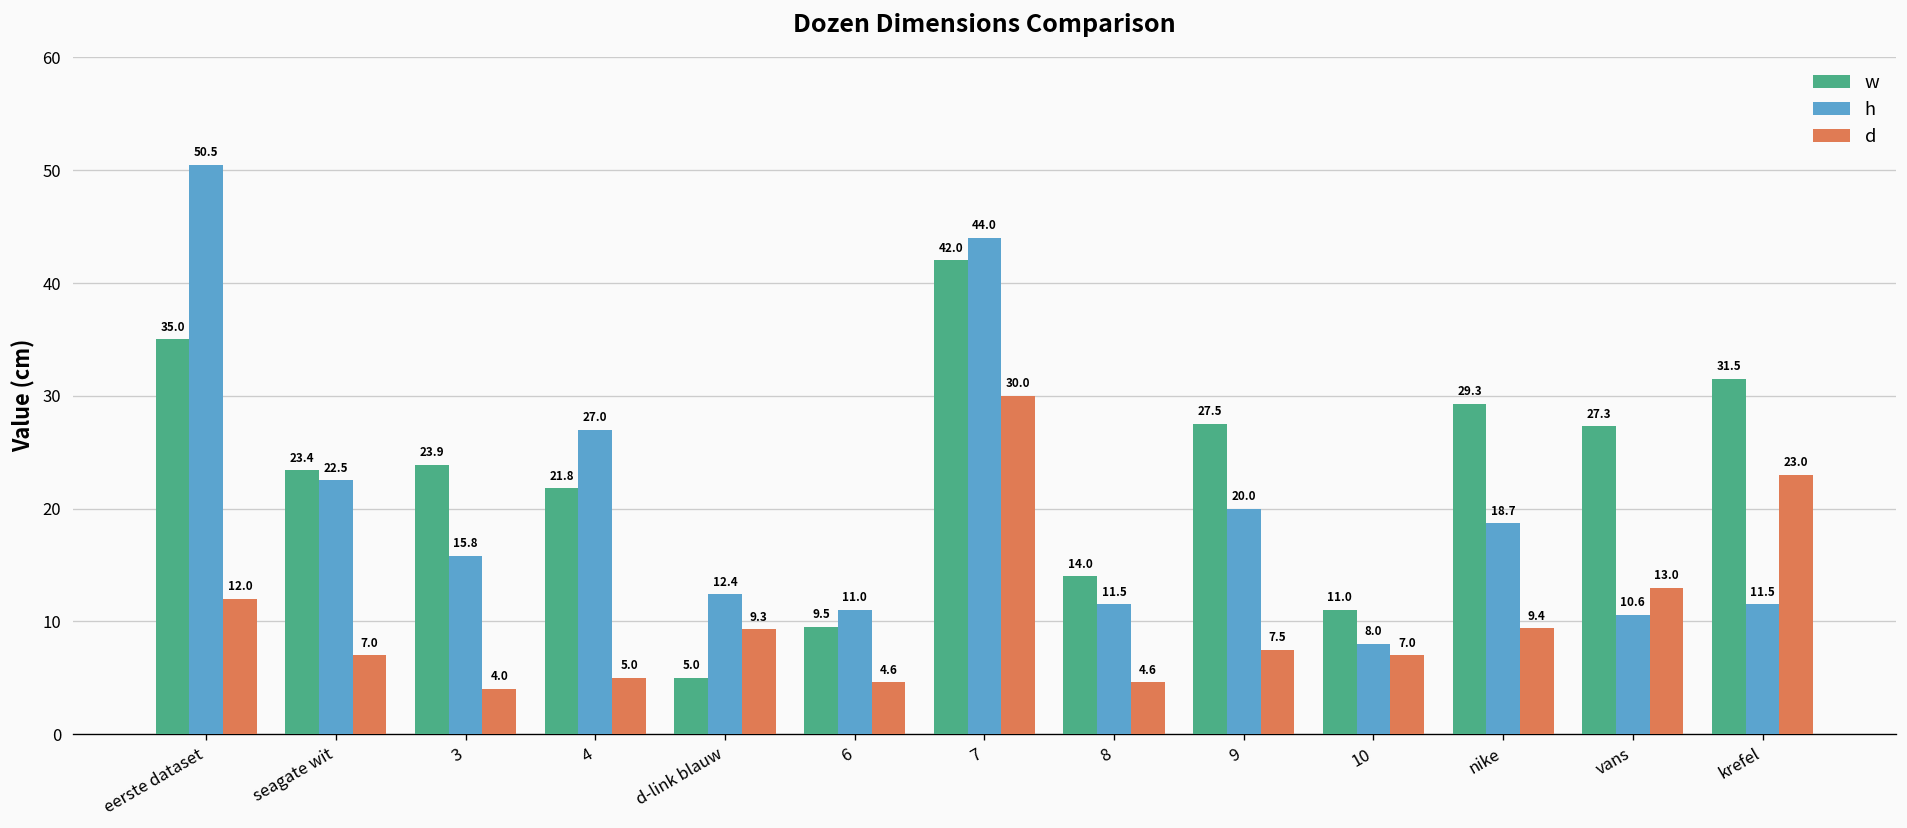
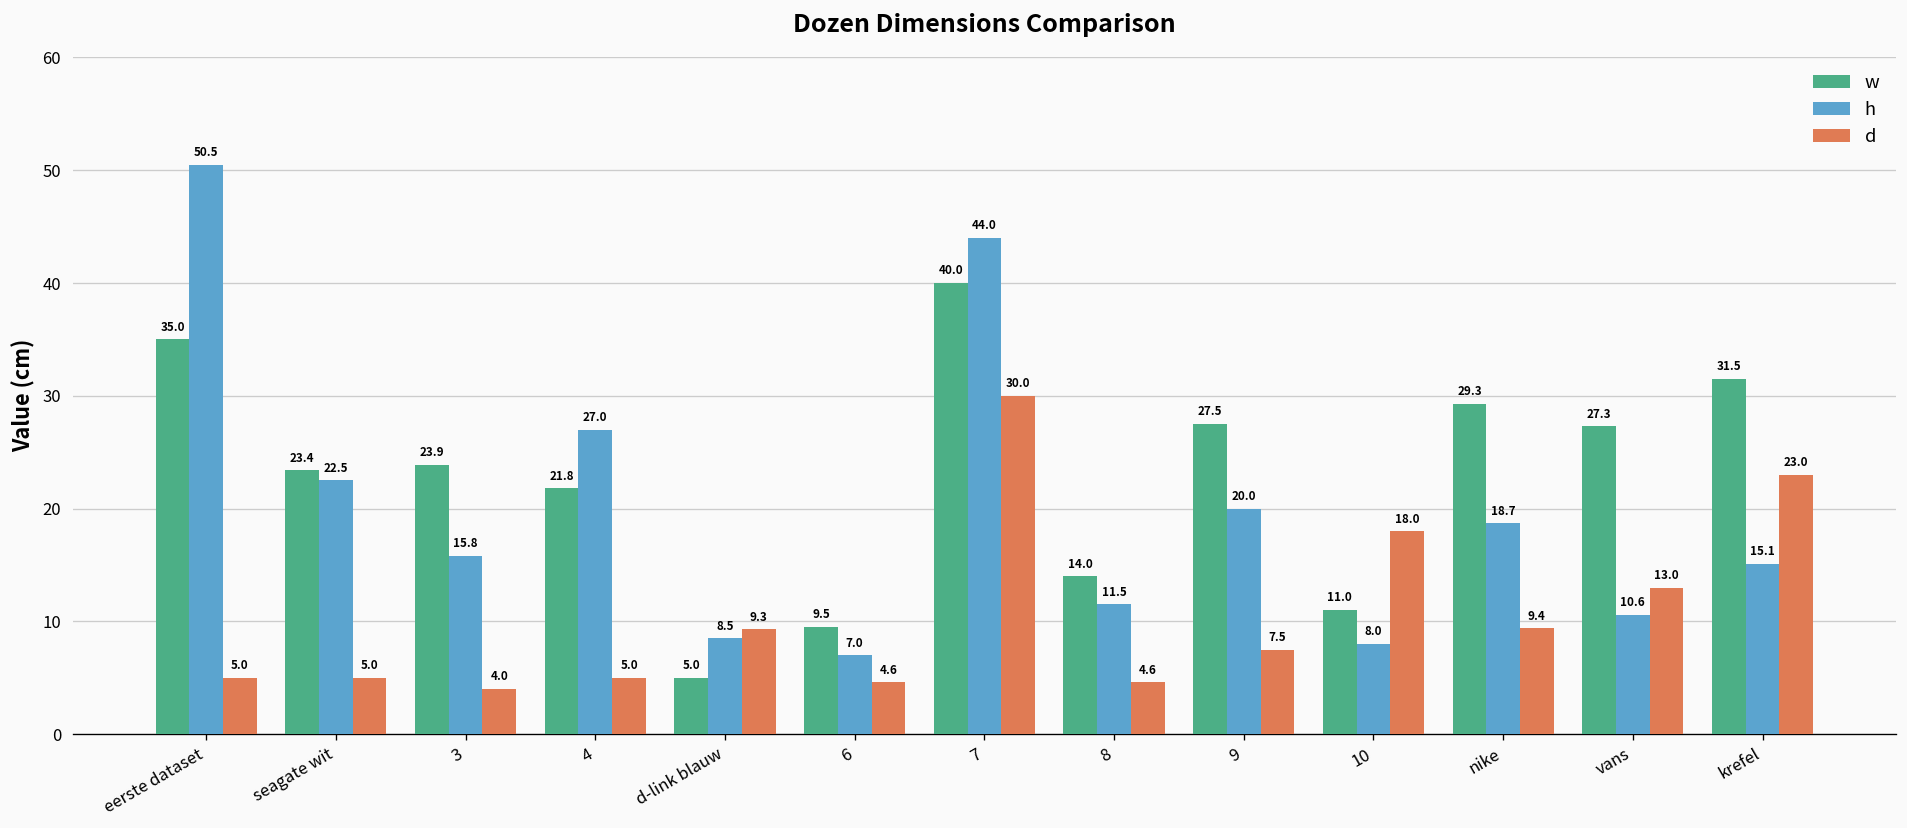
  {
    "w": {
      "eerste dataset": 35.0,
      "seagate wit": 23.4,
      "3": 23.9,
      "4": 21.8,
      "d-link blauw": 5.0,
      "6": 9.5,
-     "7": 42.0,
+     "7": 40.0,
      "8": 14.0,
      "9": 27.5,
      "10": 11.0,
      "nike": 29.3,
      "vans": 27.3,
      "krefel": 31.5
    },
    "h": {
      "eerste dataset": 50.5,
      "seagate wit": 22.5,
      "3": 15.8,
      "4": 27.0,
-     "d-link blauw": 12.4,
-     "6": 11.0,
+     "d-link blauw": 8.5,
+     "6": 7.0,
      "7": 44.0,
      "8": 11.5,
      "9": 20.0,
      "10": 8.0,
      "nike": 18.7,
      "vans": 10.6,
-     "krefel": 11.5
+     "krefel": 15.1
    },
    "d": {
-     "eerste dataset": 12.0,
-     "seagate wit": 7.0,
+     "eerste dataset": 5.0,
+     "seagate wit": 5.0,
      "3": 4.0,
      "4": 5.0,
      "d-link blauw": 9.3,
      "6": 4.6,
      "7": 30.0,
      "8": 4.6,
      "9": 7.5,
-     "10": 7.0,
+     "10": 18.0,
      "nike": 9.4,
      "vans": 13.0,
      "krefel": 23.0
    }
  }
